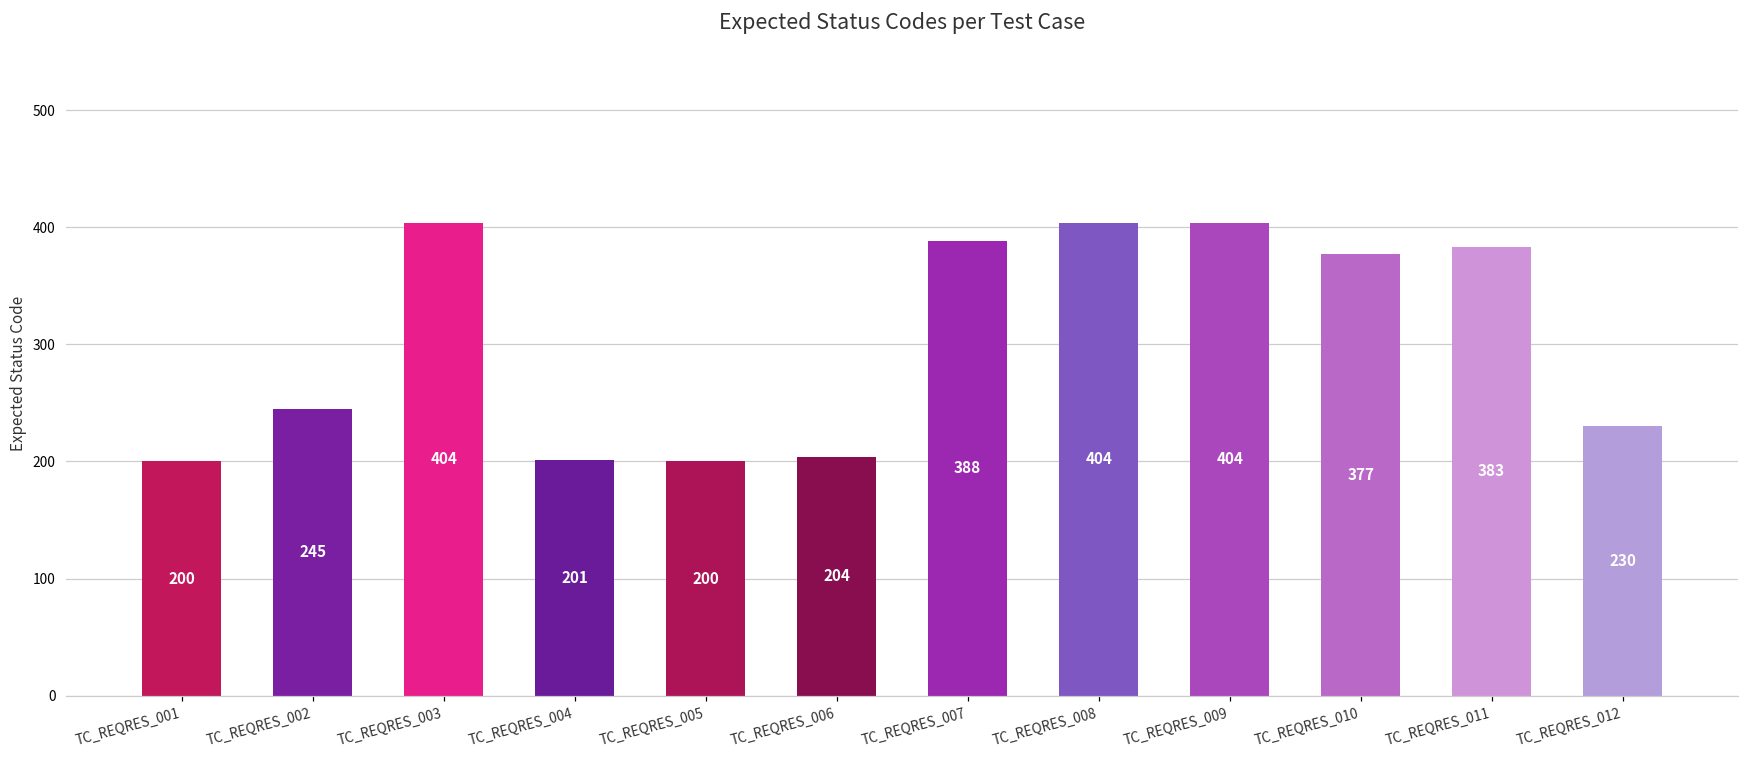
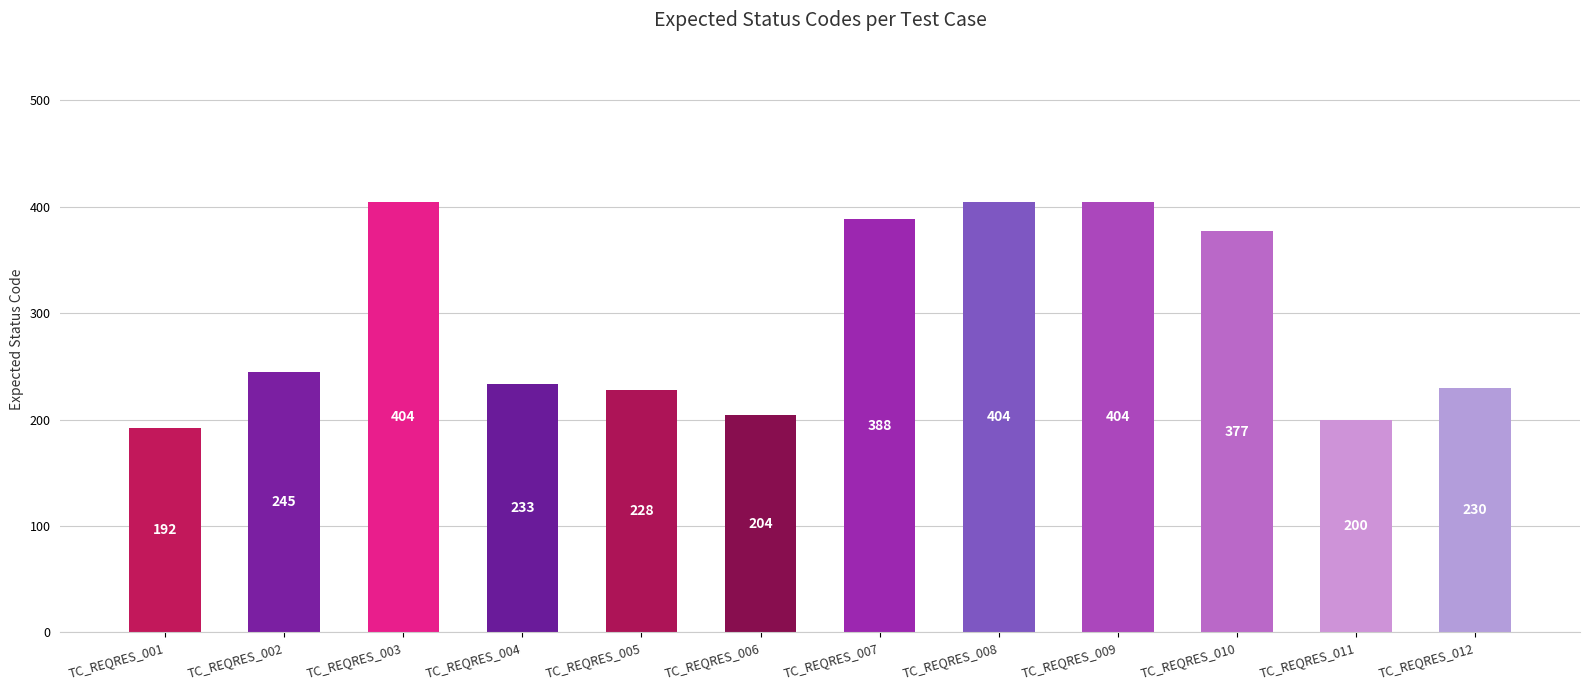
  {
-   "TC_REQRES_001": 200,
+   "TC_REQRES_001": 192,
    "TC_REQRES_002": 245,
    "TC_REQRES_003": 404,
-   "TC_REQRES_004": 201,
-   "TC_REQRES_005": 200,
+   "TC_REQRES_004": 233,
+   "TC_REQRES_005": 228,
    "TC_REQRES_006": 204,
    "TC_REQRES_007": 388,
    "TC_REQRES_008": 404,
    "TC_REQRES_009": 404,
    "TC_REQRES_010": 377,
-   "TC_REQRES_011": 383,
+   "TC_REQRES_011": 200,
    "TC_REQRES_012": 230
  }
